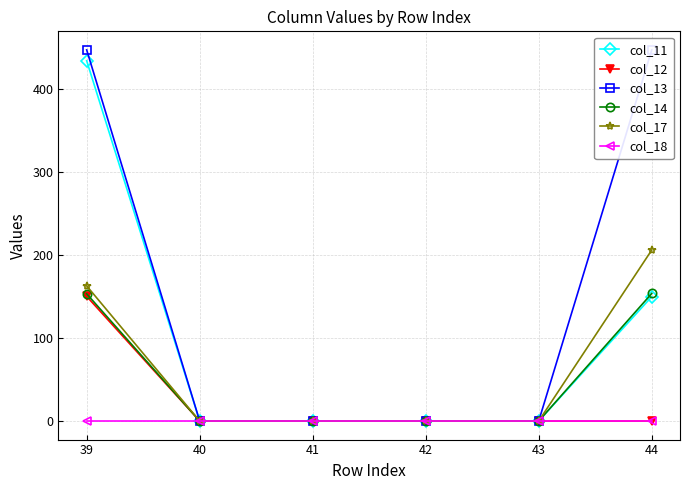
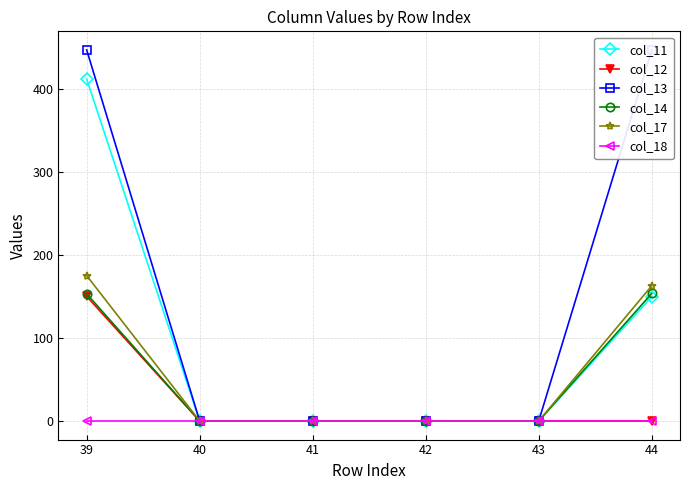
  {
    "col_11": {
-     "39": 430,
+     "39": 410,
      "44": 150
    },
    "col_12": {
      "39": 150
    },
    "col_13": {
      "39": 450
    },
    "col_14": {
      "39": 150,
      "44": 150
    },
    "col_17": {
-     "39": 160,
-     "44": 210
+     "39": 180,
+     "44": 160
    },
    "col_18": {
      "39": 0
    }
  }
